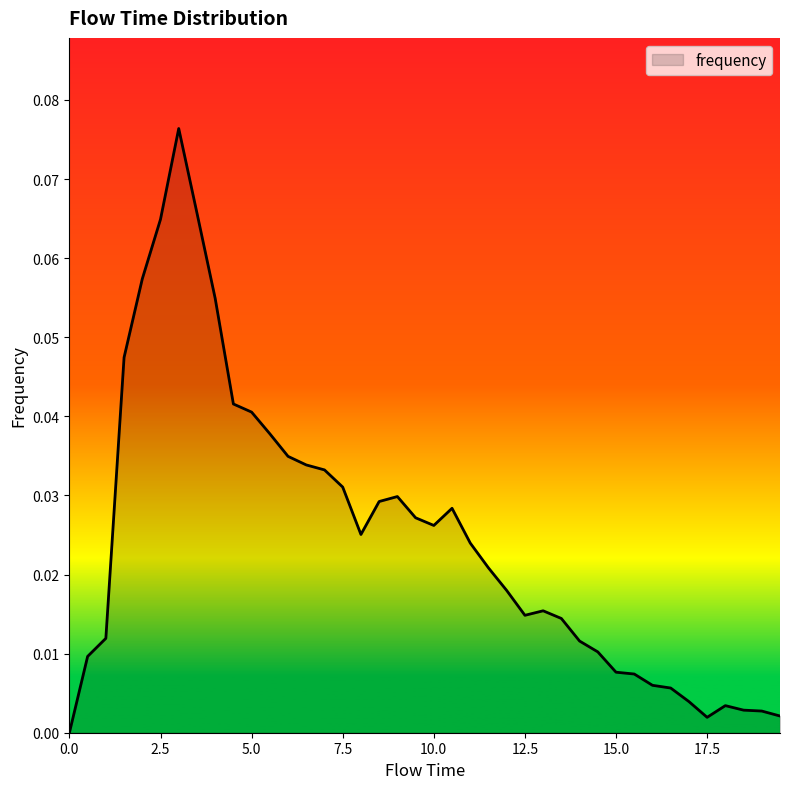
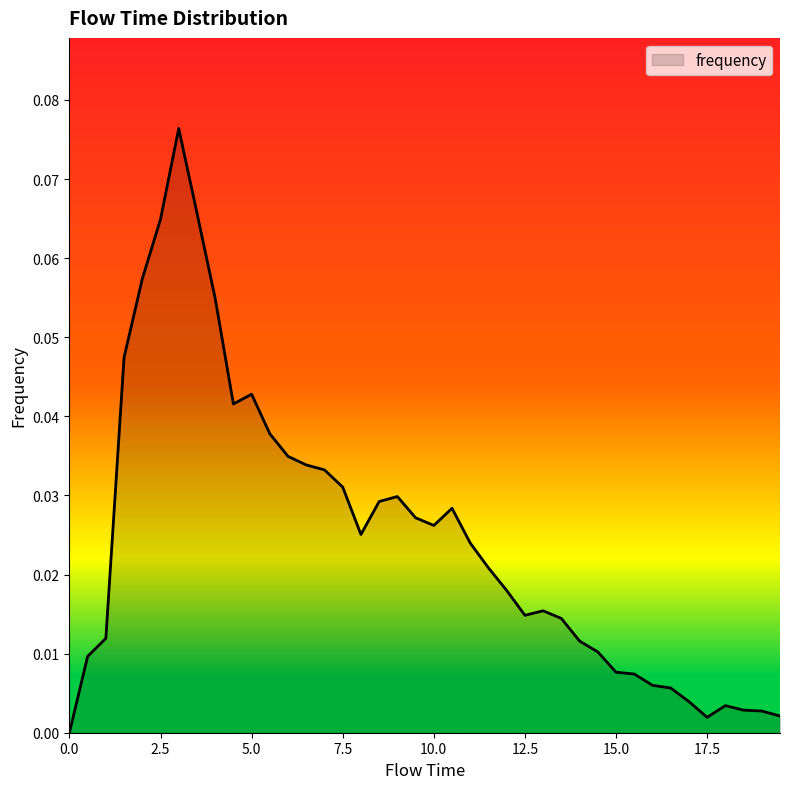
  {
    "0.0": 0.000,
    "2.5": 0.065,
-   "5.0": 0.041,
+   "5.0": 0.043,
    "7.5": 0.031,
    "10.0": 0.026,
    "12.5": 0.015,
    "15.0": 0.008,
    "17.5": 0.002
  }
